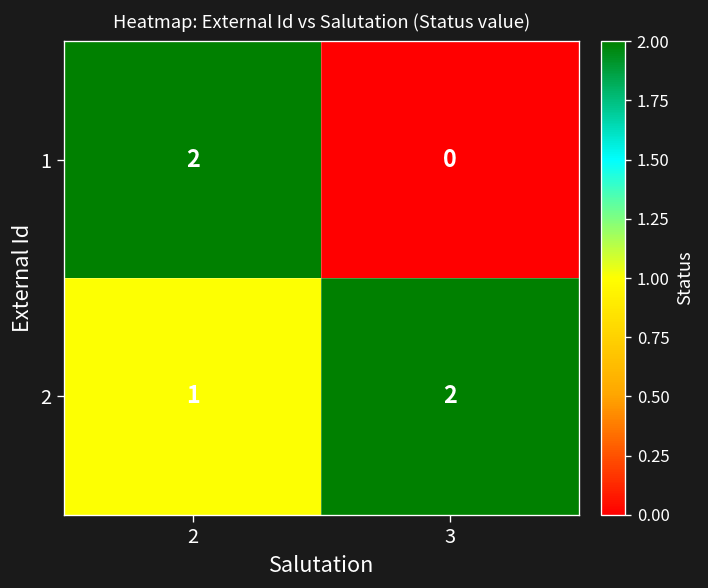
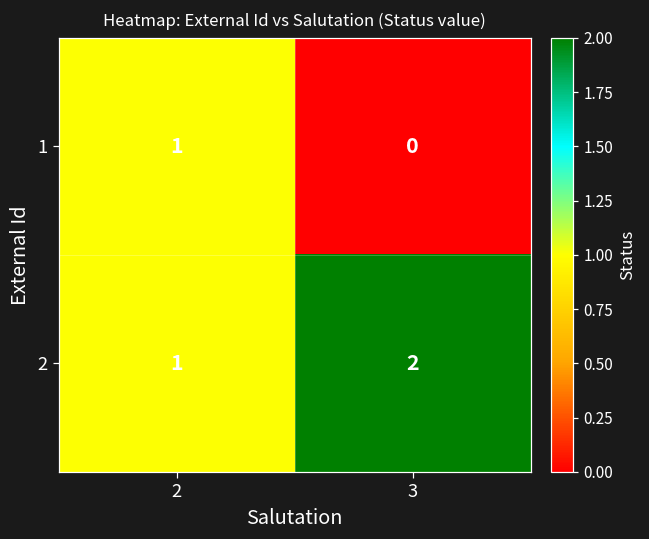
  {
    "1": {
-     "2": 2,
+     "2": 1,
      "3": 0
    },
    "2": {
      "2": 1,
      "3": 2
    }
  }
